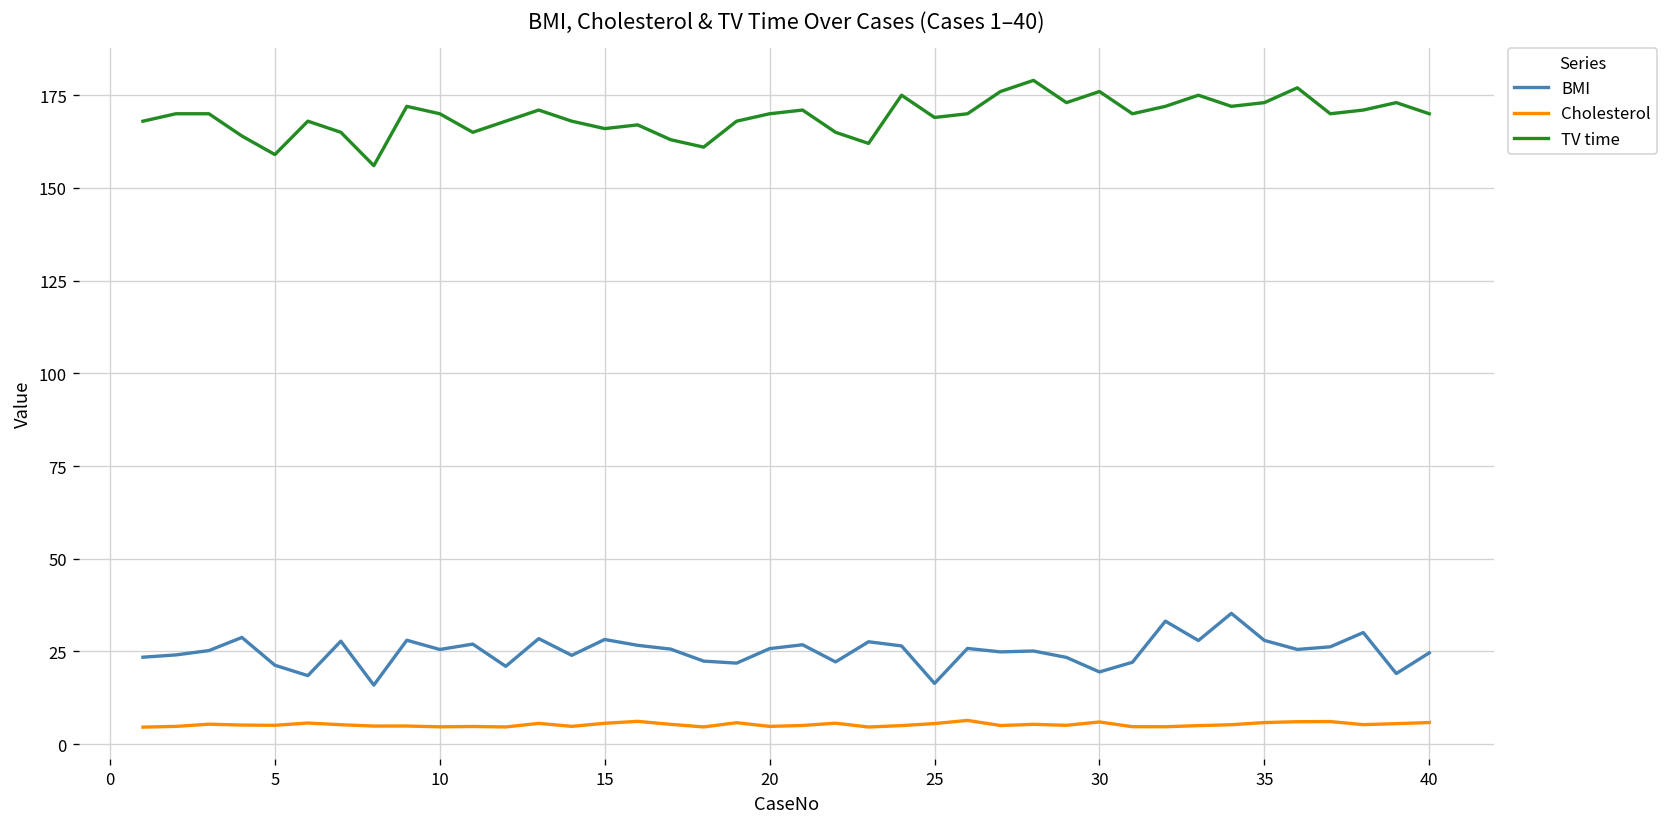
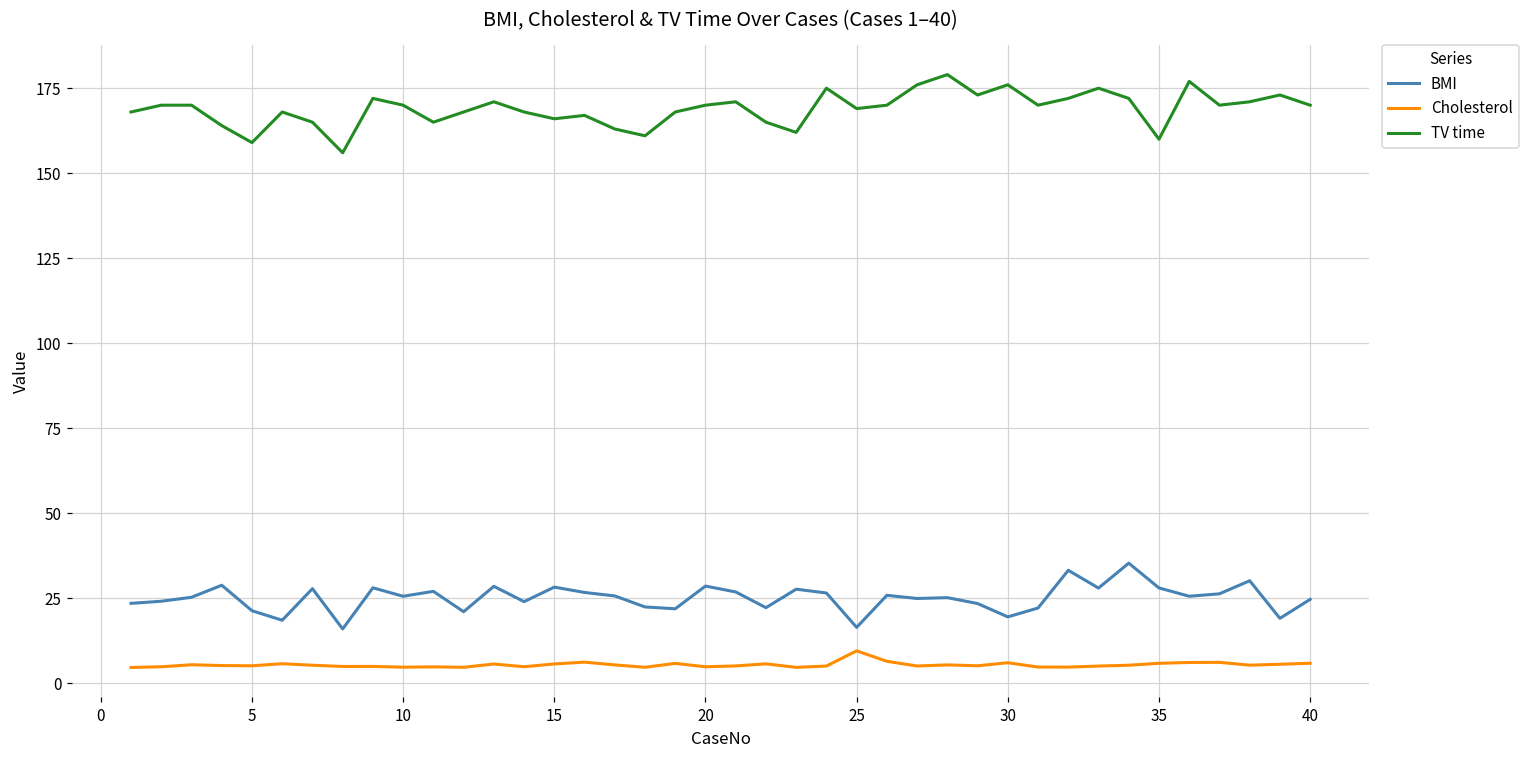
  {
    "BMI": {
      "5": 21,
      "10": 26,
      "15": 28,
-     "20": 26,
+     "20": 29,
      "25": 16,
      "30": 19,
      "35": 28,
      "40": 25
    },
    "Cholesterol": {
      "5": 5,
      "10": 5,
      "15": 6,
      "20": 5,
-     "25": 6,
+     "25": 9,
      "30": 6,
      "35": 6,
      "40": 6
    },
    "TV time": {
      "5": 159,
      "10": 170,
      "15": 166,
      "20": 170,
      "25": 169,
      "30": 176,
-     "35": 173,
+     "35": 160,
      "40": 170
    }
  }
